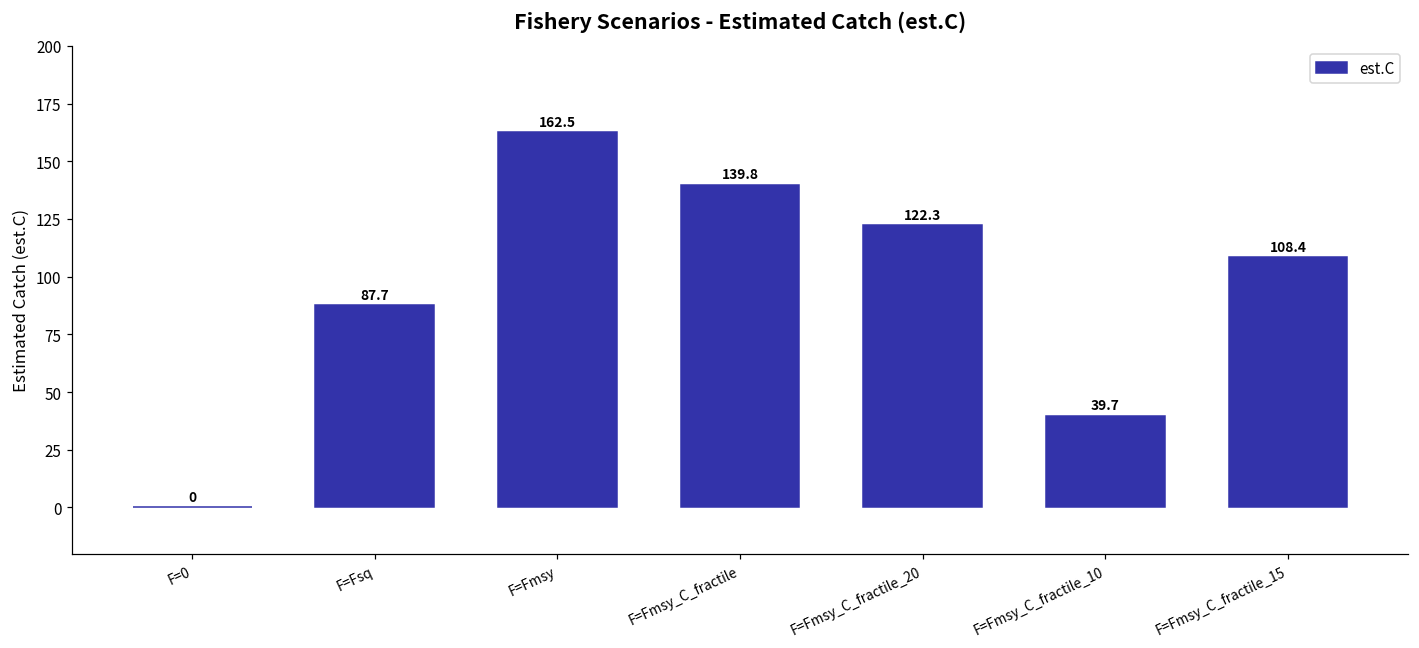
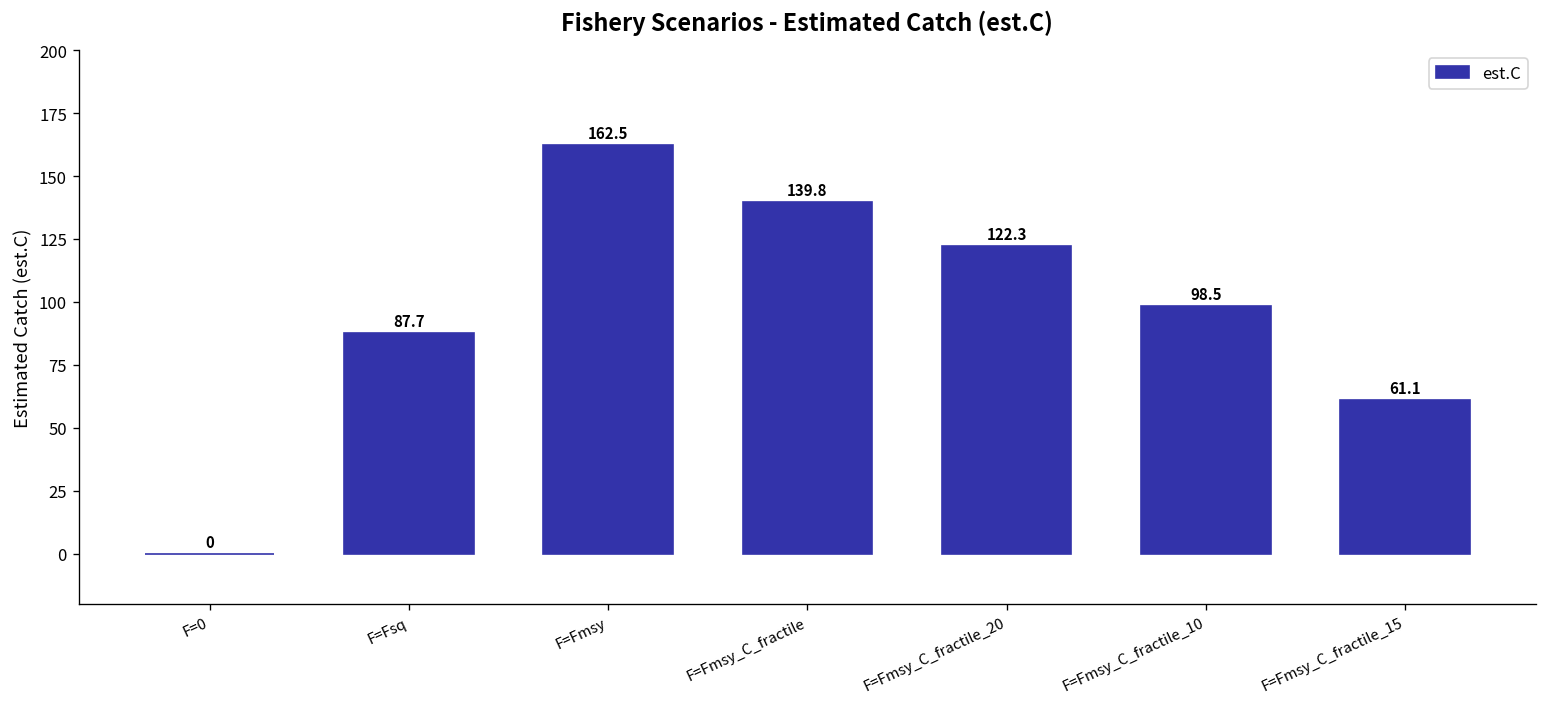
  {
    "F=0": 0,
    "F=Fsq": 87.7,
    "F=Fmsy": 162.5,
    "F=Fmsy_C_fractile": 139.8,
    "F=Fmsy_C_fractile_20": 122.3,
-   "F=Fmsy_C_fractile_10": 39.7,
-   "F=Fmsy_C_fractile_15": 108.4
+   "F=Fmsy_C_fractile_10": 98.5,
+   "F=Fmsy_C_fractile_15": 61.1
  }
